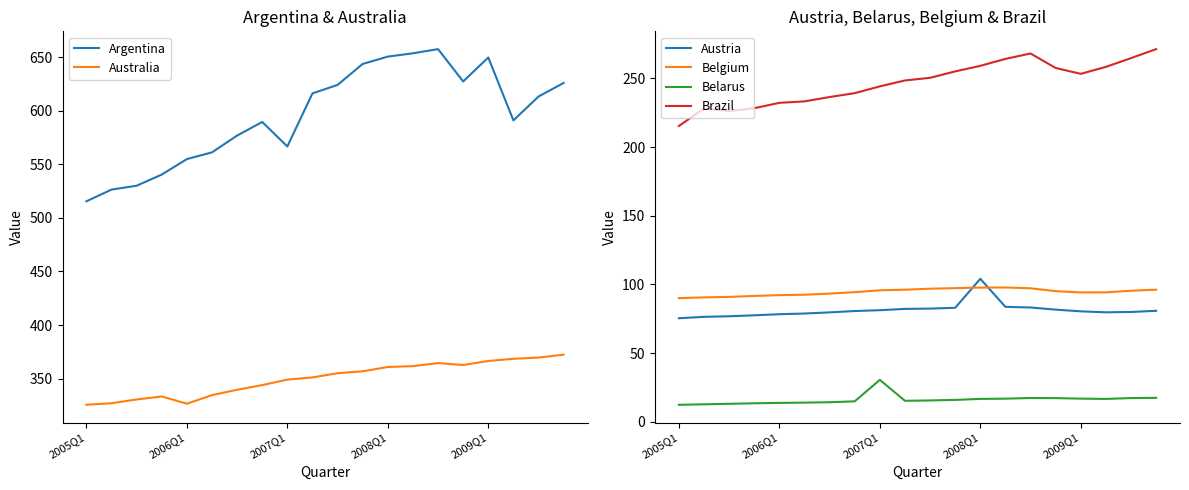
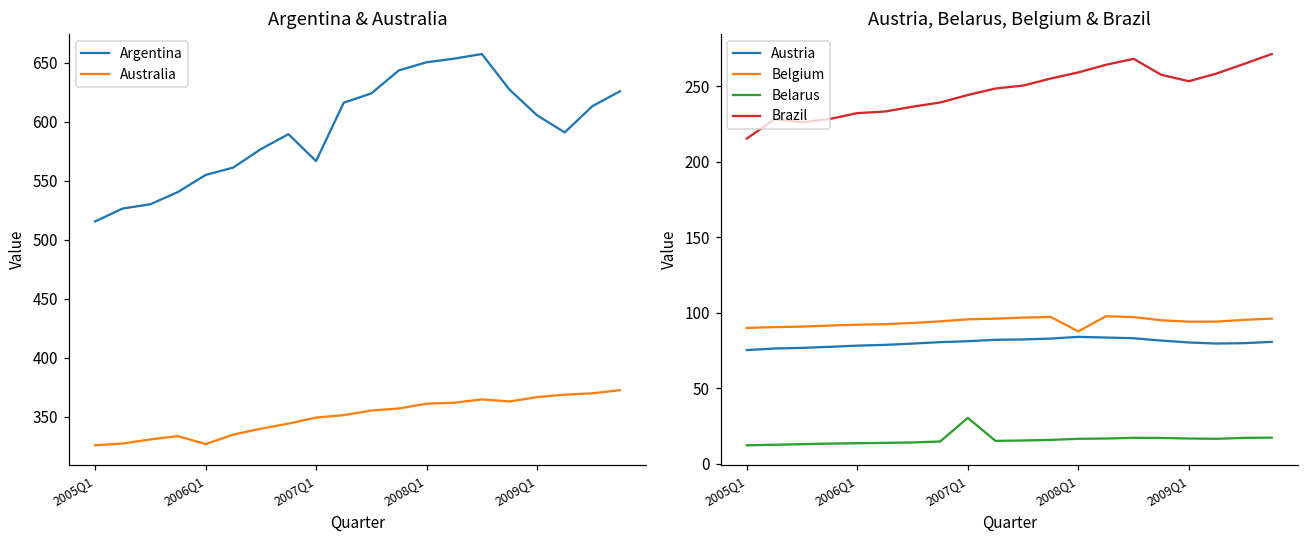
  {
    "Argentina & Australia": {
      "Argentina": {
        "2005Q1": 515,
        "2006Q1": 555,
        "2007Q1": 567,
        "2008Q1": 650,
-       "2009Q1": 650
+       "2009Q1": 605
      },
      "Australia": {
        "2005Q1": 326,
        "2006Q1": 327,
        "2007Q1": 349,
        "2008Q1": 361,
        "2009Q1": 366
      }
    },
    "Austria, Belarus, Belgium & Brazil": {
      "Austria": {
        "2005Q1": 75,
        "2006Q1": 78,
        "2007Q1": 81,
-       "2008Q1": 104,
+       "2008Q1": 84,
        "2009Q1": 80
      },
      "Belgium": {
        "2005Q1": 90,
        "2006Q1": 92,
        "2007Q1": 96,
-       "2008Q1": 98,
+       "2008Q1": 88,
        "2009Q1": 94
      },
      "Belarus": {
        "2005Q1": 12,
        "2006Q1": 14,
        "2007Q1": 30,
        "2008Q1": 17,
        "2009Q1": 17
      },
      "Brazil": {
        "2005Q1": 215,
        "2006Q1": 232,
        "2007Q1": 244,
        "2008Q1": 259,
        "2009Q1": 253
      }
    }
  }
